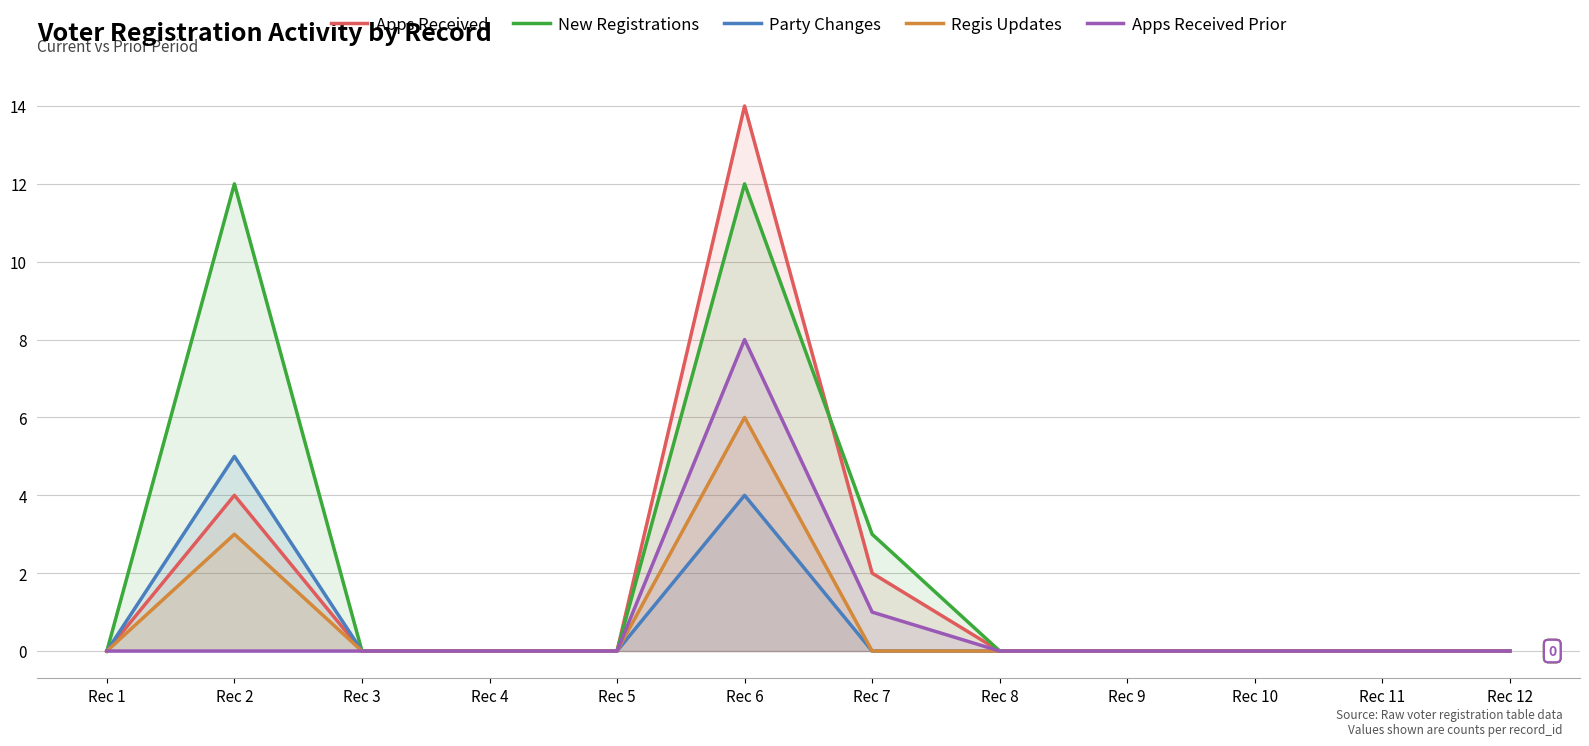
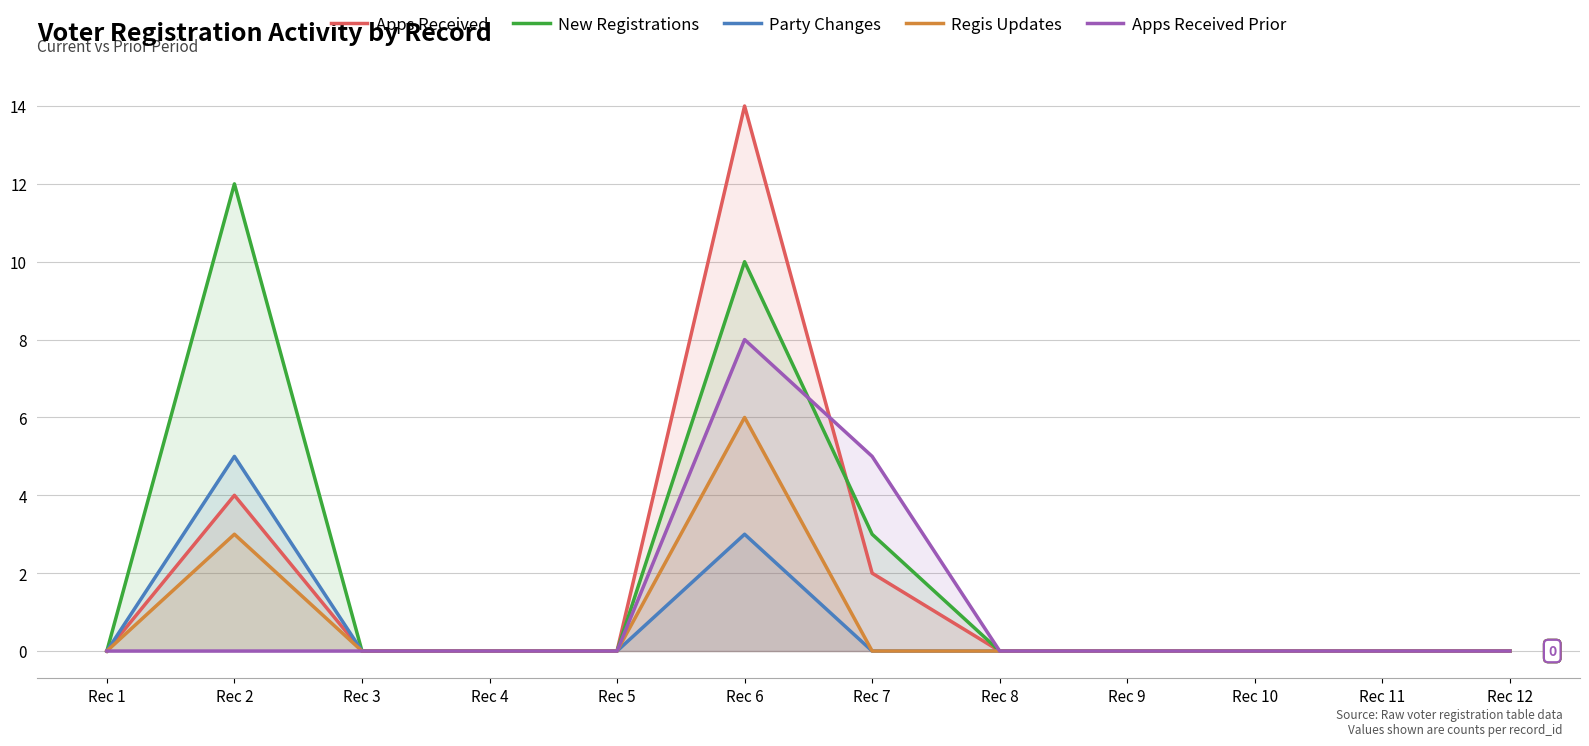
  {
    "New Registrations": {
      "Rec 2": 12,
-     "Rec 6": 12,
+     "Rec 6": 10,
      "Rec 7": 3
    },
    "Party Changes": {
      "Rec 2": 5,
-     "Rec 6": 4
+     "Rec 6": 3
    },
    "Apps Received Prior": {
      "Rec 2": 0,
      "Rec 6": 8,
-     "Rec 7": 1
+     "Rec 7": 5
    }
  }
